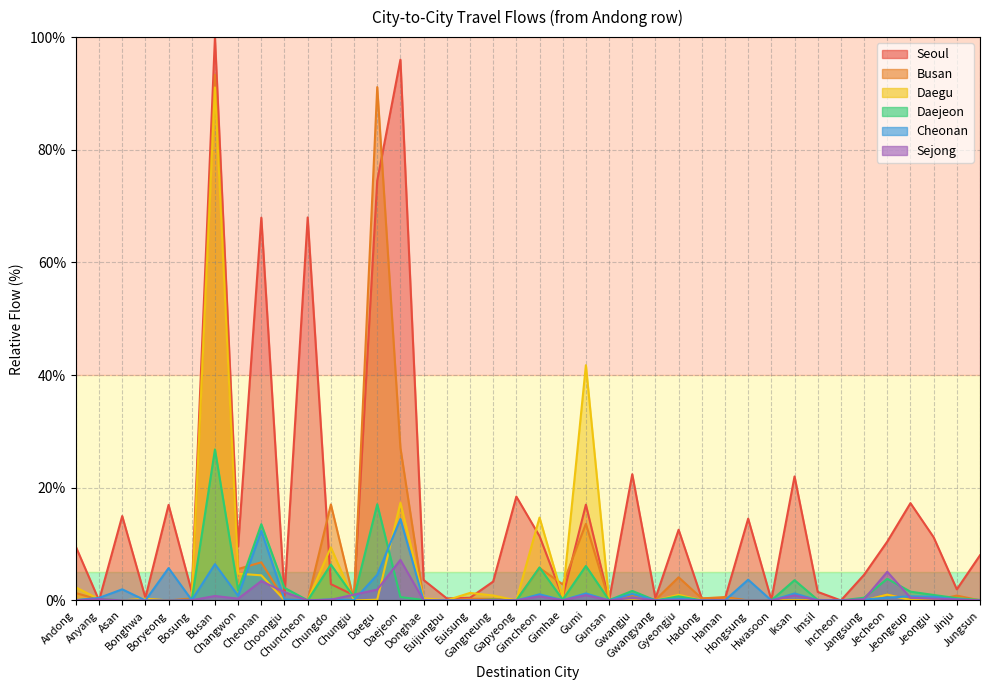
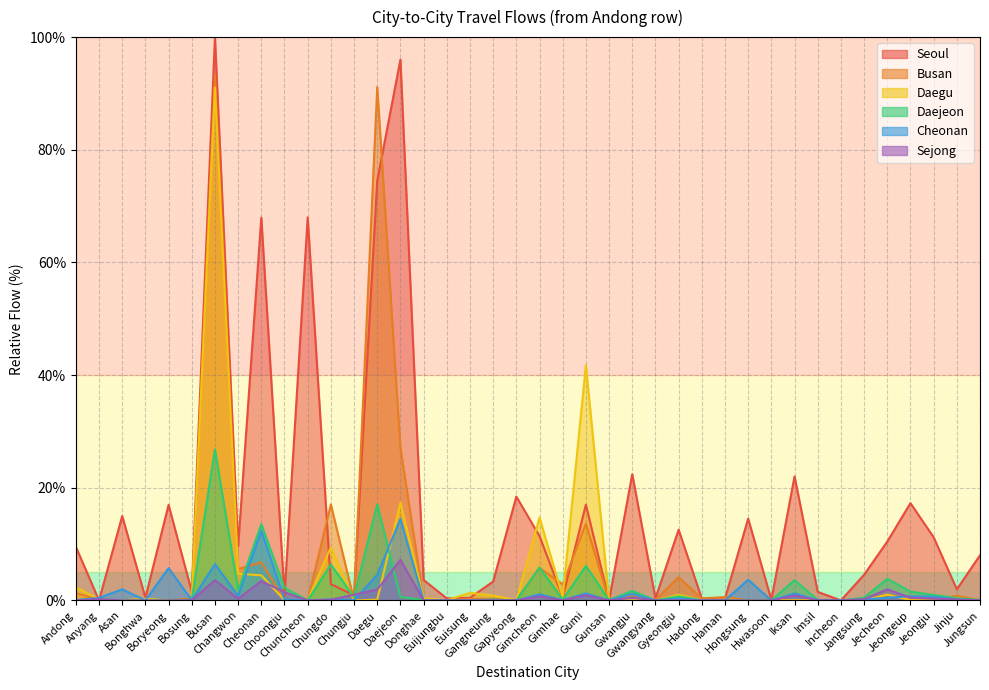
  {
    "Daejeon": {
      "Busan": "27%",
      "Changwon": "2%",
      "Cheonan": "14%",
      "Choongju": "2%",
      "Chungdo": "6%",
      "Daegu": "17%",
      "Daejeon": "1%",
      "Gumi": "6%",
      "Gwangju": "2%",
      "Iksan": "4%",
      "Jecheon": "4%",
      "Jeongeup": "2%"
    },
    "Cheonan": {
      "Asan": "2%",
      "Boryeong": "6%",
      "Busan": "6%",
      "Changwon": "1%",
      "Cheonan": "12%",
      "Daegu": "5%",
      "Daejeon": "14%",
      "Hongsung": "4%",
      "Jecheon": "0%"
    },
    "Sejong": {
-     "Busan": "1%",
+     "Busan": "4%",
      "Changwon": "0%",
      "Cheonan": "3%",
      "Choongju": "1%",
      "Daegu": "2%",
      "Daejeon": "7%",
      "Gwangju": "0%",
-     "Jecheon": "5%"
+     "Jecheon": "2%"
    }
  }
